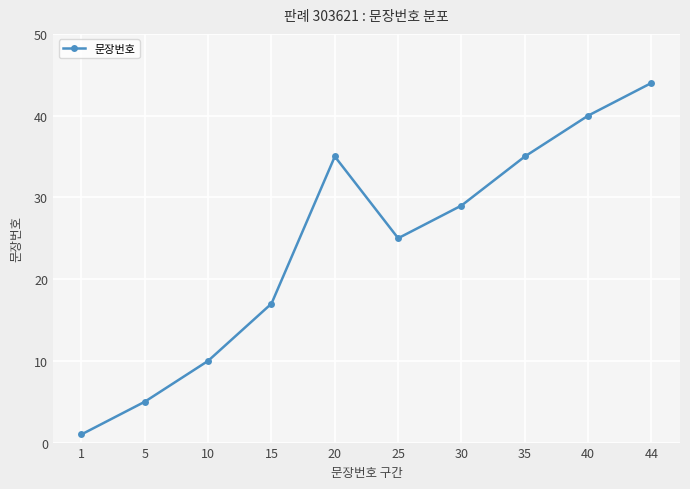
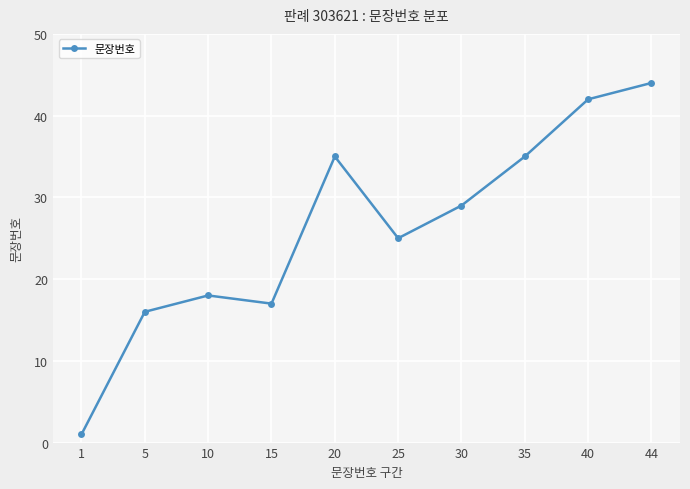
  {
    "1": 1,
-   "5": 5,
-   "10": 10,
+   "5": 16,
+   "10": 18,
    "15": 17,
    "20": 35,
    "25": 25,
    "30": 29,
    "35": 35,
-   "40": 40,
+   "40": 42,
    "44": 44
  }
